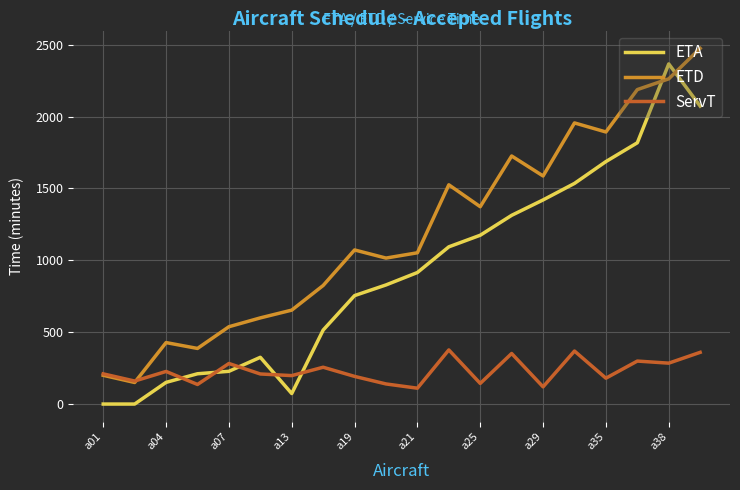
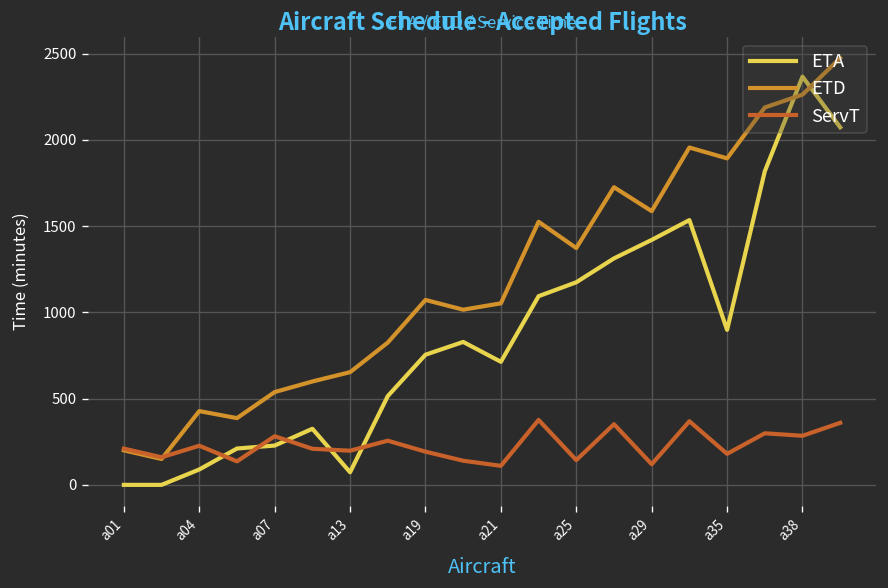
  {
    "ETA": {
      "a01": 0,
-     "a04": 150,
+     "a04": 90,
      "a07": 230,
      "a13": 70,
      "a19": 750,
-     "a21": 920,
+     "a21": 710,
      "a25": 1170,
      "a29": 1420,
-     "a35": 1690
+     "a35": 900
    }
  }
